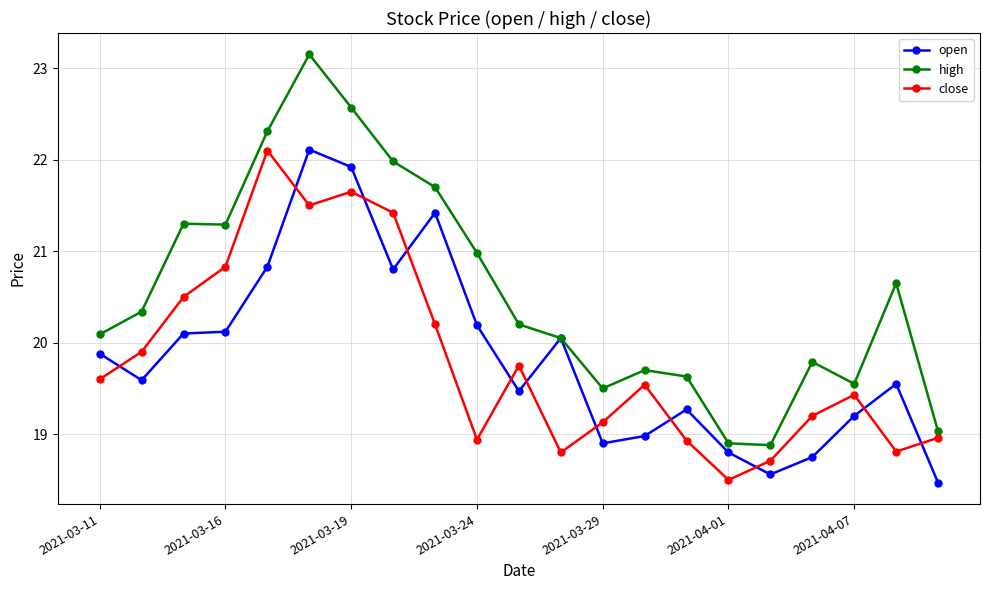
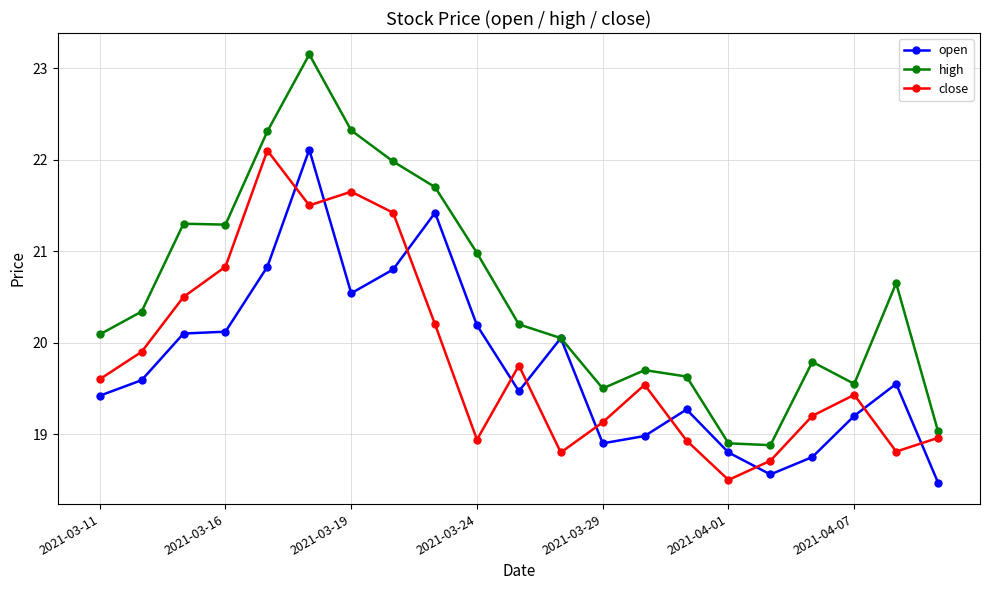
  {
    "open": {
-     "2021-03-11": 19.9,
+     "2021-03-11": 19.4,
      "2021-03-16": 20.1,
-     "2021-03-19": 21.9,
+     "2021-03-19": 20.5,
      "2021-03-24": 20.2,
      "2021-03-29": 18.9,
      "2021-04-01": 18.8,
      "2021-04-07": 19.2
    },
    "high": {
      "2021-03-11": 20.1,
      "2021-03-16": 21.3,
-     "2021-03-19": 22.6,
+     "2021-03-19": 22.3,
      "2021-03-24": 21.0,
      "2021-03-29": 19.5,
      "2021-04-01": 18.9,
      "2021-04-07": 19.6
    },
    "close": {
      "2021-03-11": 19.6,
      "2021-03-16": 20.8,
      "2021-03-19": 21.7,
      "2021-03-24": 18.9,
      "2021-03-29": 19.1,
      "2021-04-01": 18.5,
      "2021-04-07": 19.4
    }
  }
